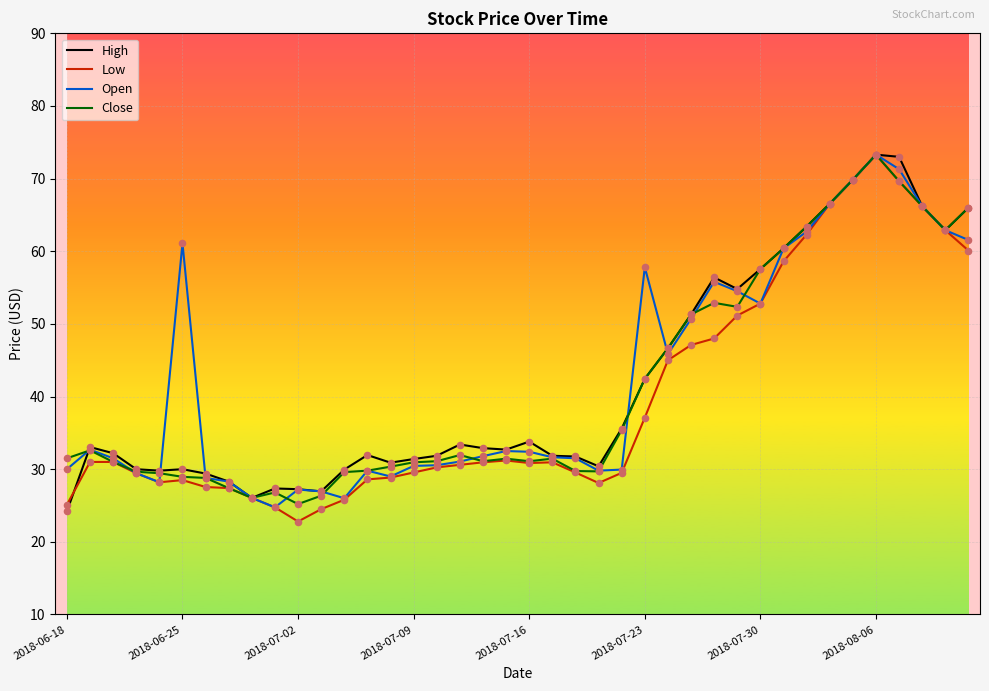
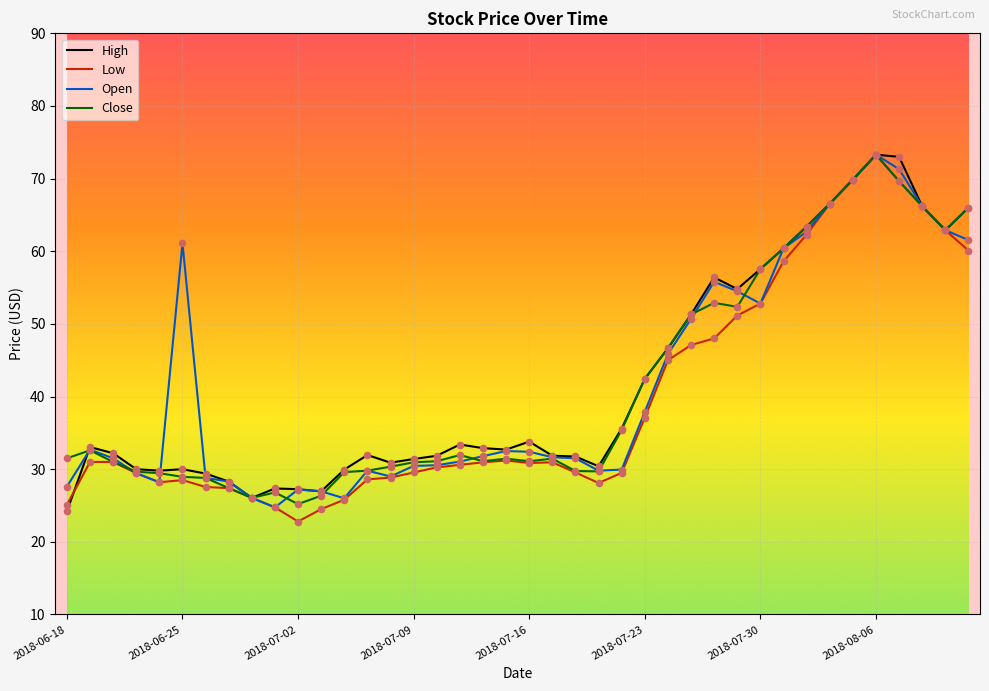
  {
    "High": {
      "2018-06-18": 24,
      "2018-06-25": 30,
      "2018-07-09": 31,
      "2018-07-16": 34
    },
    "Low": {
      "2018-06-18": 25,
      "2018-06-25": 29,
      "2018-07-02": 23,
      "2018-07-09": 30,
      "2018-07-23": 37
    },
    "Open": {
-     "2018-06-18": 30,
+     "2018-06-18": 28,
      "2018-06-25": 61,
      "2018-07-09": 30,
      "2018-07-16": 32,
-     "2018-07-23": 58
+     "2018-07-23": 38
    },
    "Close": {
      "2018-06-18": 32,
      "2018-06-25": 29,
      "2018-07-02": 25,
      "2018-07-09": 31
    }
  }
